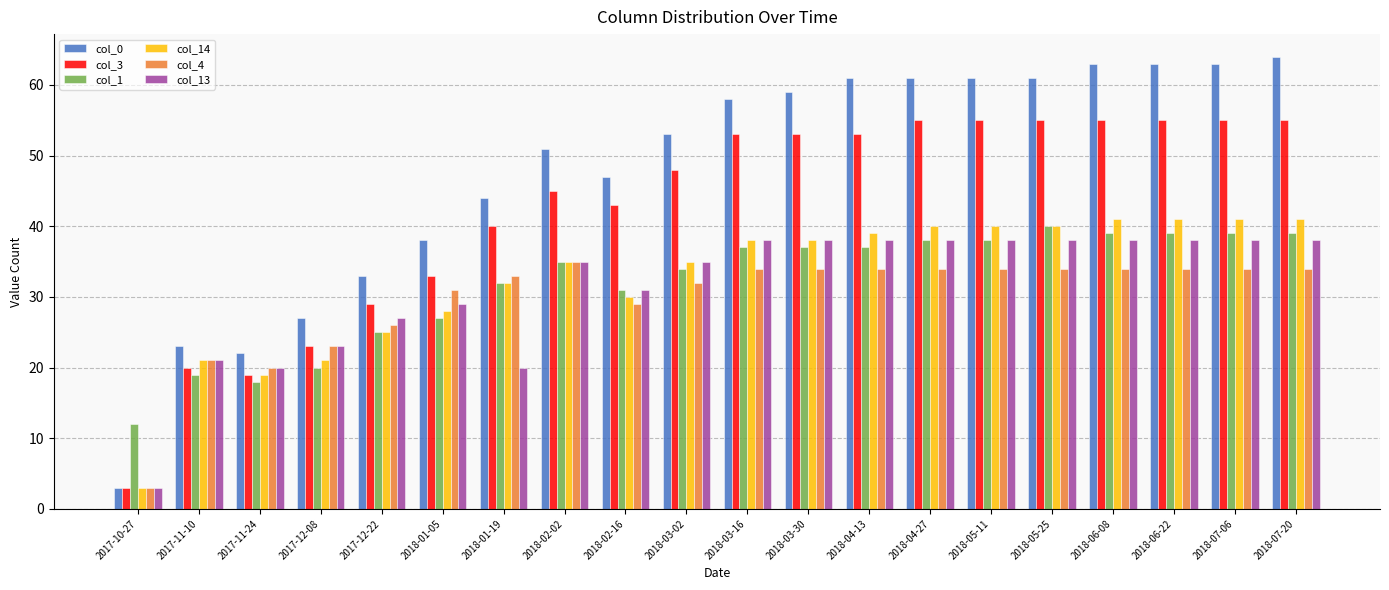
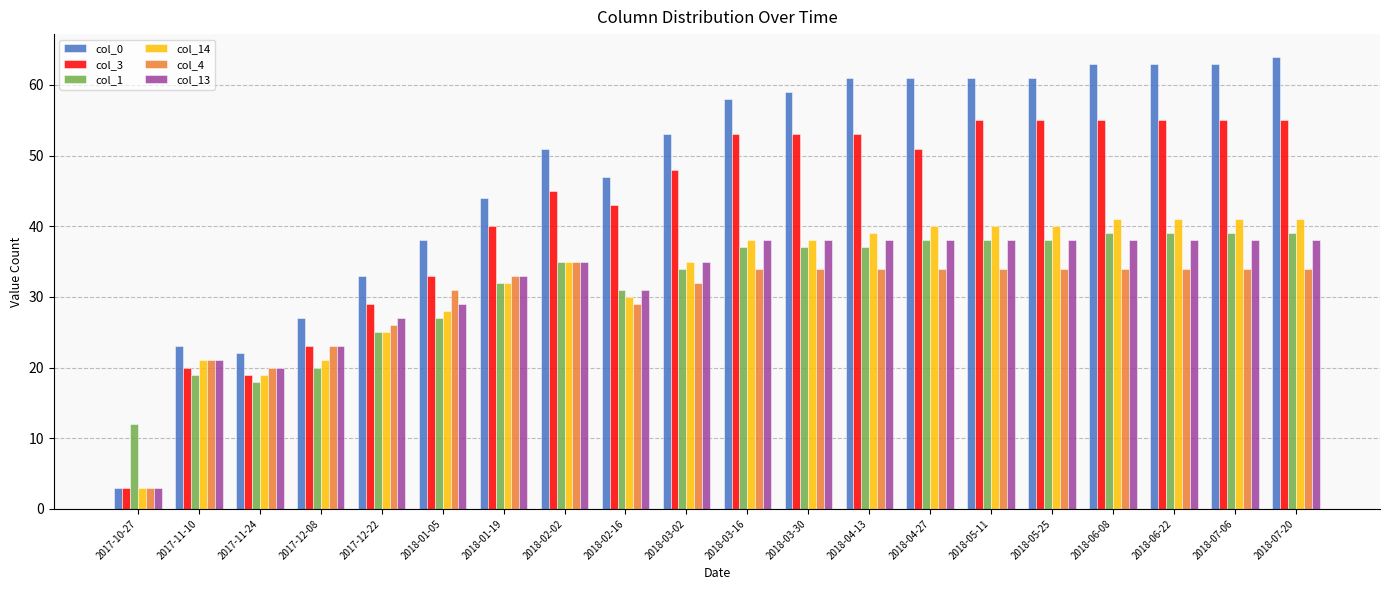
  {
    "col_0": {
      "2017-10-27": 3,
      "2017-11-10": 23,
      "2017-11-24": 22,
      "2017-12-08": 27,
      "2017-12-22": 33,
      "2018-01-05": 38,
      "2018-01-19": 44,
      "2018-02-02": 51,
      "2018-02-16": 47,
      "2018-03-02": 53,
      "2018-03-16": 58,
      "2018-03-30": 59,
      "2018-04-13": 61,
      "2018-04-27": 61,
      "2018-05-11": 61,
      "2018-05-25": 61,
      "2018-06-08": 63,
      "2018-06-22": 63,
      "2018-07-06": 63,
      "2018-07-20": 64
    },
    "col_3": {
      "2017-10-27": 3,
      "2017-11-10": 20,
      "2017-11-24": 19,
      "2017-12-08": 23,
      "2017-12-22": 29,
      "2018-01-05": 33,
      "2018-01-19": 40,
      "2018-02-02": 45,
      "2018-02-16": 43,
      "2018-03-02": 48,
      "2018-03-16": 53,
      "2018-03-30": 53,
      "2018-04-13": 53,
-     "2018-04-27": 55,
+     "2018-04-27": 51,
      "2018-05-11": 55,
      "2018-05-25": 55,
      "2018-06-08": 55,
      "2018-06-22": 55,
      "2018-07-06": 55,
      "2018-07-20": 55
    },
    "col_1": {
      "2017-10-27": 12,
      "2017-11-10": 19,
      "2017-11-24": 18,
      "2017-12-08": 20,
      "2017-12-22": 25,
      "2018-01-05": 27,
      "2018-01-19": 32,
      "2018-02-02": 35,
      "2018-02-16": 31,
      "2018-03-02": 34,
      "2018-03-16": 37,
      "2018-03-30": 37,
      "2018-04-13": 37,
      "2018-04-27": 38,
      "2018-05-11": 38,
-     "2018-05-25": 40,
+     "2018-05-25": 38,
      "2018-06-08": 39,
      "2018-06-22": 39,
      "2018-07-06": 39,
      "2018-07-20": 39
    },
    "col_14": {
      "2017-10-27": 3,
      "2017-11-10": 21,
      "2017-11-24": 19,
      "2017-12-08": 21,
      "2017-12-22": 25,
      "2018-01-05": 28,
      "2018-01-19": 32,
      "2018-02-02": 35,
      "2018-02-16": 30,
      "2018-03-02": 35,
      "2018-03-16": 38,
      "2018-03-30": 38,
      "2018-04-13": 39,
      "2018-04-27": 40,
      "2018-05-11": 40,
      "2018-05-25": 40,
      "2018-06-08": 41,
      "2018-06-22": 41,
      "2018-07-06": 41,
      "2018-07-20": 41
    },
    "col_4": {
      "2017-10-27": 3,
      "2017-11-10": 21,
      "2017-11-24": 20,
      "2017-12-08": 23,
      "2017-12-22": 26,
      "2018-01-05": 31,
      "2018-01-19": 33,
      "2018-02-02": 35,
      "2018-02-16": 29,
      "2018-03-02": 32,
      "2018-03-16": 34,
      "2018-03-30": 34,
      "2018-04-13": 34,
      "2018-04-27": 34,
      "2018-05-11": 34,
      "2018-05-25": 34,
      "2018-06-08": 34,
      "2018-06-22": 34,
      "2018-07-06": 34,
      "2018-07-20": 34
    },
    "col_13": {
      "2017-10-27": 3,
      "2017-11-10": 21,
      "2017-11-24": 20,
      "2017-12-08": 23,
      "2017-12-22": 27,
      "2018-01-05": 29,
-     "2018-01-19": 20,
+     "2018-01-19": 33,
      "2018-02-02": 35,
      "2018-02-16": 31,
      "2018-03-02": 35,
      "2018-03-16": 38,
      "2018-03-30": 38,
      "2018-04-13": 38,
      "2018-04-27": 38,
      "2018-05-11": 38,
      "2018-05-25": 38,
      "2018-06-08": 38,
      "2018-06-22": 38,
      "2018-07-06": 38,
      "2018-07-20": 38
    }
  }
